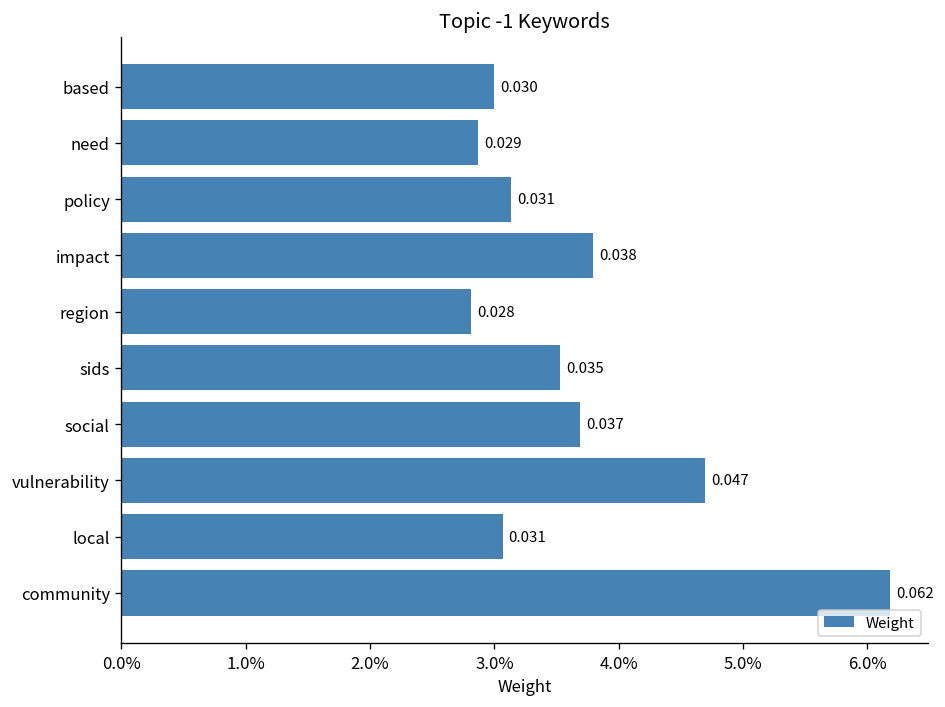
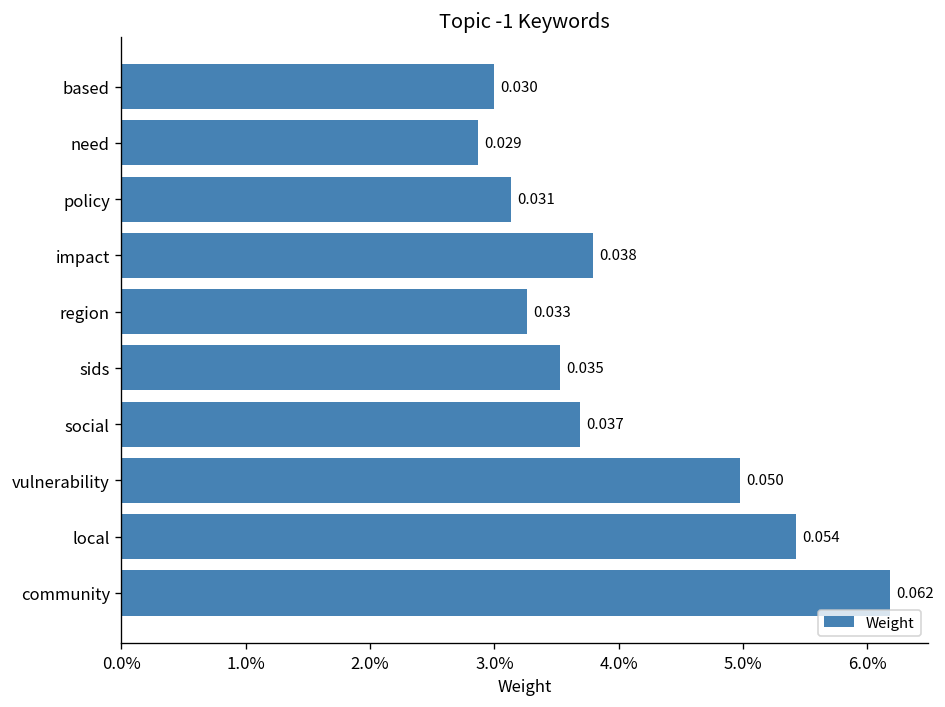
  {
    "based": 0.030,
    "need": 0.029,
    "policy": 0.031,
    "impact": 0.038,
-   "region": 0.028,
+   "region": 0.033,
    "sids": 0.035,
    "social": 0.037,
-   "vulnerability": 0.047,
-   "local": 0.031,
+   "vulnerability": 0.050,
+   "local": 0.054,
    "community": 0.062
  }
